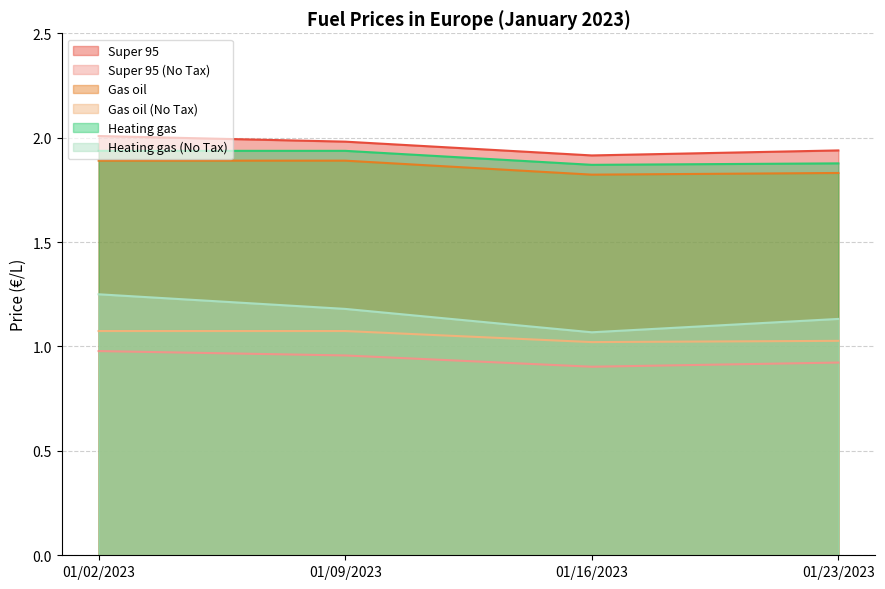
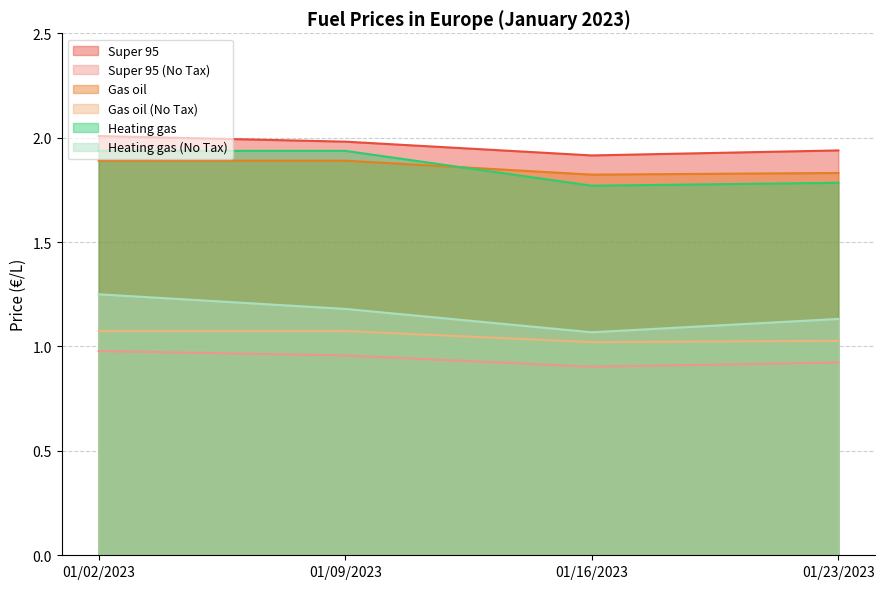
  {
    "Heating gas": {
      "01/09/2023": 1.94,
-     "01/16/2023": 1.87,
-     "01/23/2023": 1.88
+     "01/16/2023": 1.77,
+     "01/23/2023": 1.78
    },
    "Heating gas (No Tax)": {
      "01/02/2023": 1.25,
      "01/09/2023": 1.18,
      "01/16/2023": 1.07,
      "01/23/2023": 1.13
    }
  }
